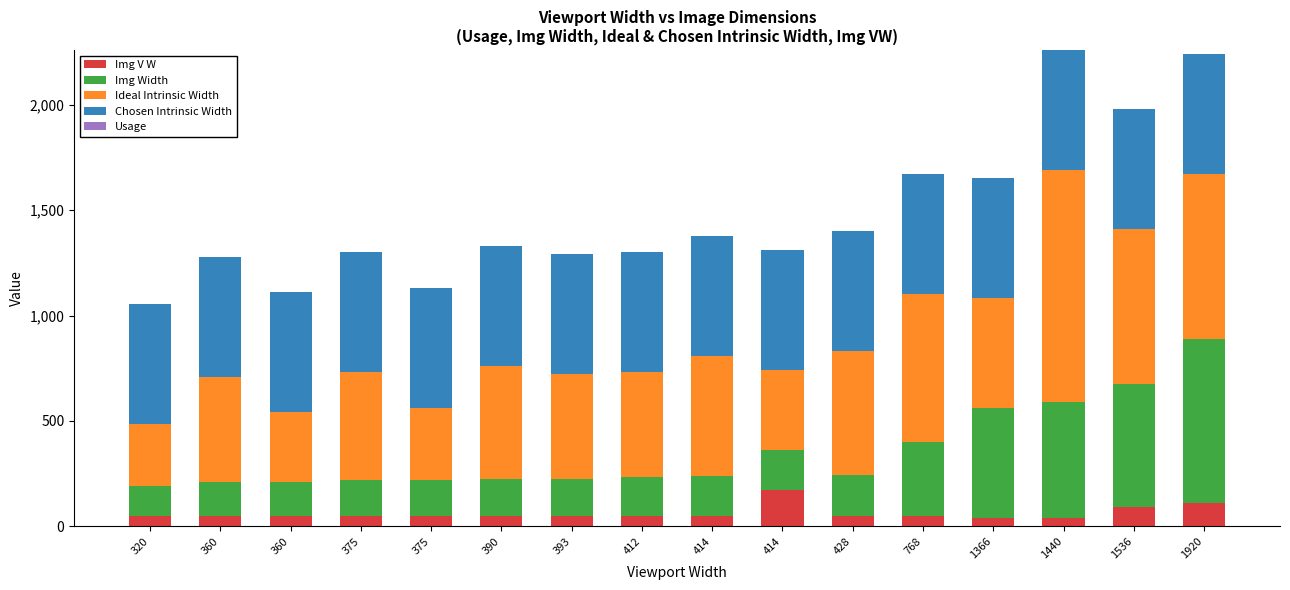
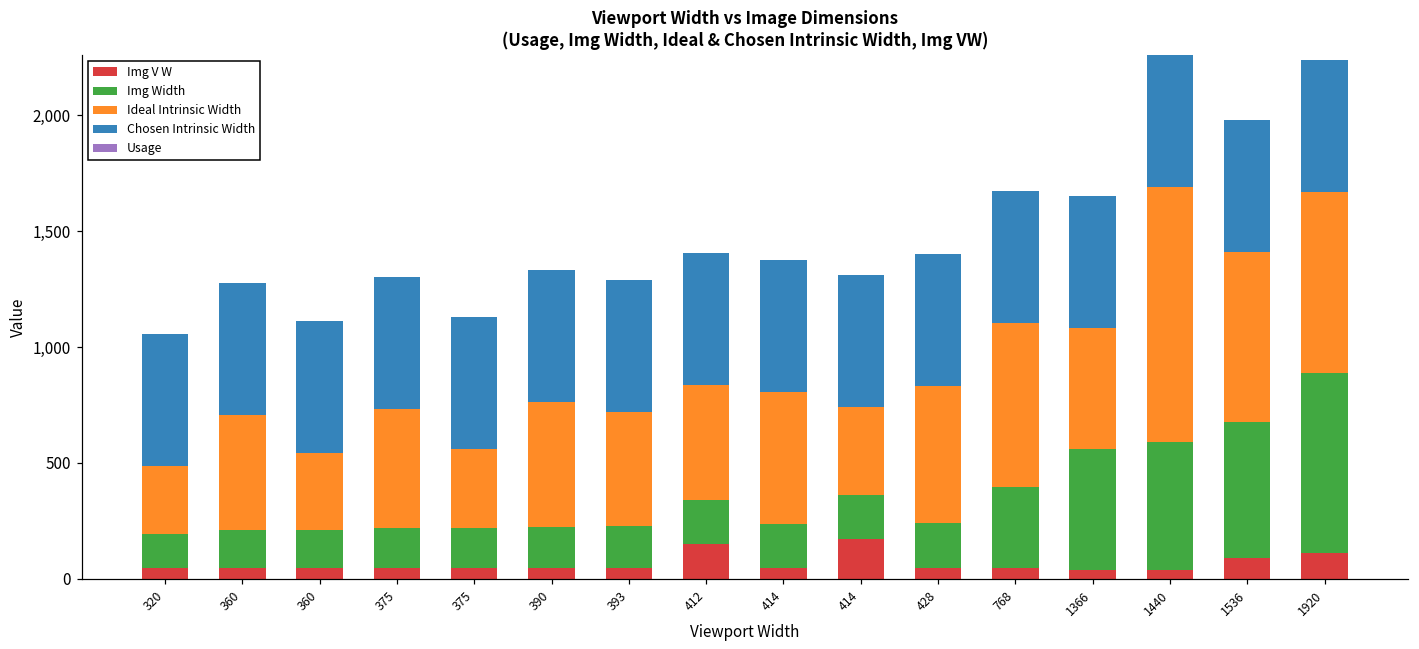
  {
    "Img V W": {
      "320": "50",
      "390": "50",
      "393": "50",
-     "412": "50",
+     "412": "150",
      "428": "50",
      "768": "50",
      "1366": "40",
      "1440": "40",
      "1536": "90",
      "1920": "110"
    },
    "Img Width": {
      "320": "150",
      "390": "180",
      "393": "180",
      "412": "190",
      "428": "200",
      "768": "350",
      "1366": "520",
      "1440": "550",
      "1536": "590",
      "1920": "780"
    },
    "Ideal Intrinsic Width": {
      "320": "290",
      "390": "540",
      "393": "500",
      "412": "500",
      "428": "590",
      "768": "700",
      "1366": "520",
      "1440": "1,100",
      "1536": "730",
      "1920": "780"
    },
    "Usage": {
      "320": "570",
      "390": "570",
      "393": "570",
      "412": "570",
      "428": "570",
      "768": "570",
      "1366": "570",
      "1440": "570",
      "1536": "570",
      "1920": "570"
    }
  }
